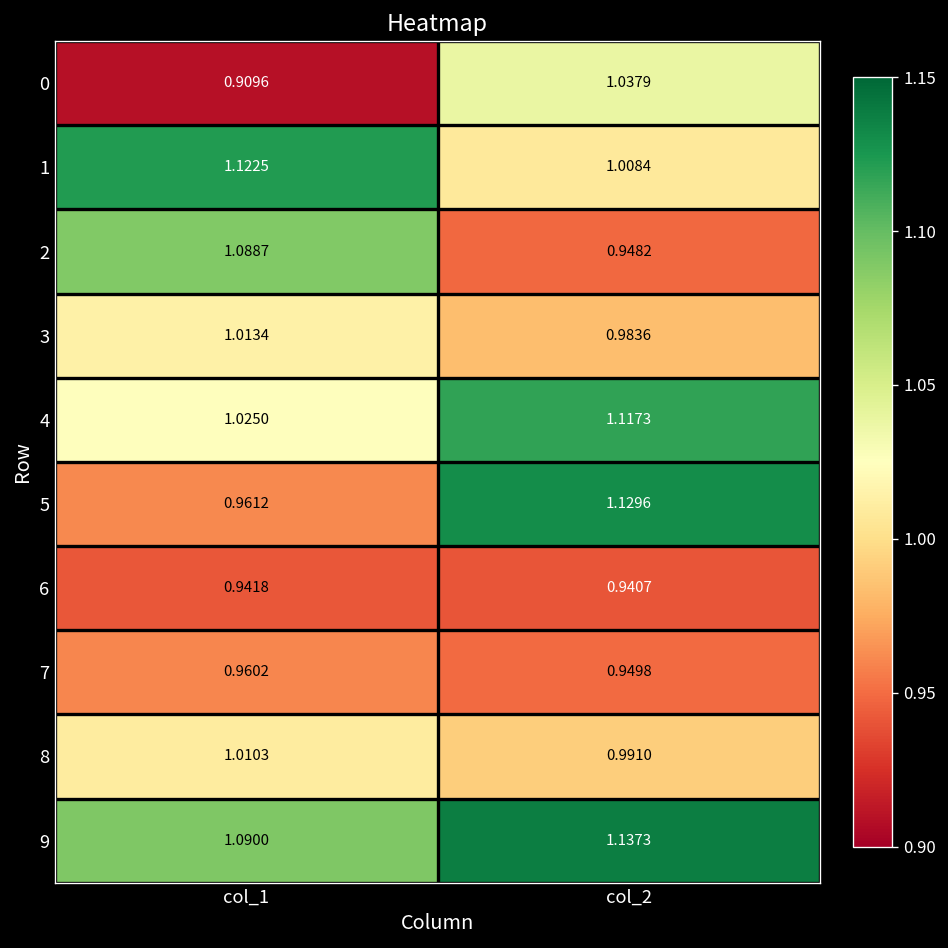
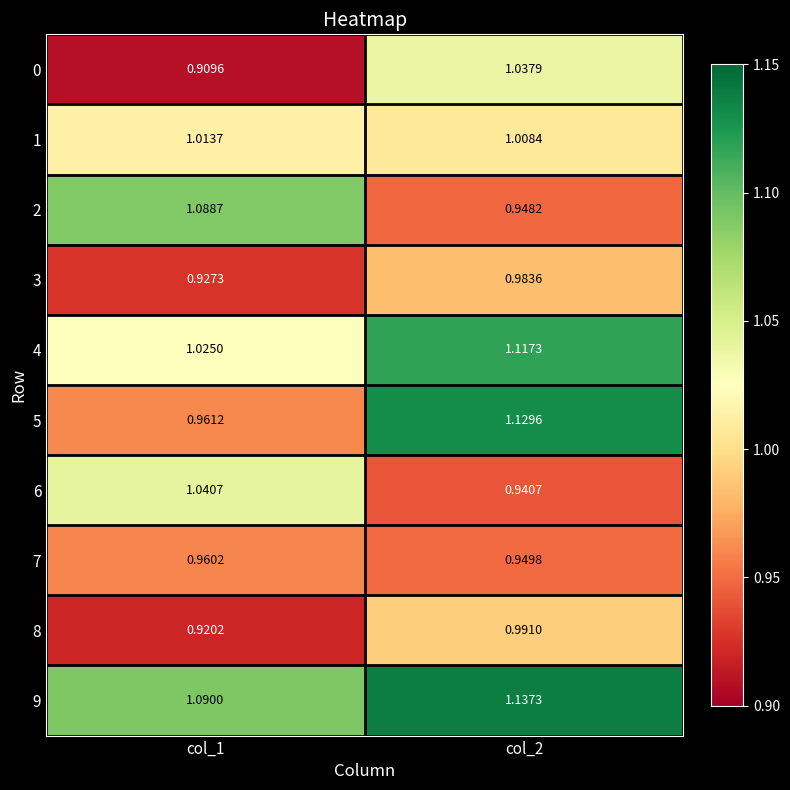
  {
    "0": {
      "col_1": 0.9096,
      "col_2": 1.0379
    },
    "1": {
-     "col_1": 1.1225,
+     "col_1": 1.0137,
      "col_2": 1.0084
    },
    "2": {
      "col_1": 1.0887,
      "col_2": 0.9482
    },
    "3": {
-     "col_1": 1.0134,
+     "col_1": 0.9273,
      "col_2": 0.9836
    },
    "4": {
      "col_1": 1.0250,
      "col_2": 1.1173
    },
    "5": {
      "col_1": 0.9612,
      "col_2": 1.1296
    },
    "6": {
-     "col_1": 0.9418,
+     "col_1": 1.0407,
      "col_2": 0.9407
    },
    "7": {
      "col_1": 0.9602,
      "col_2": 0.9498
    },
    "8": {
-     "col_1": 1.0103,
+     "col_1": 0.9202,
      "col_2": 0.9910
    },
    "9": {
      "col_1": 1.0900,
      "col_2": 1.1373
    }
  }
